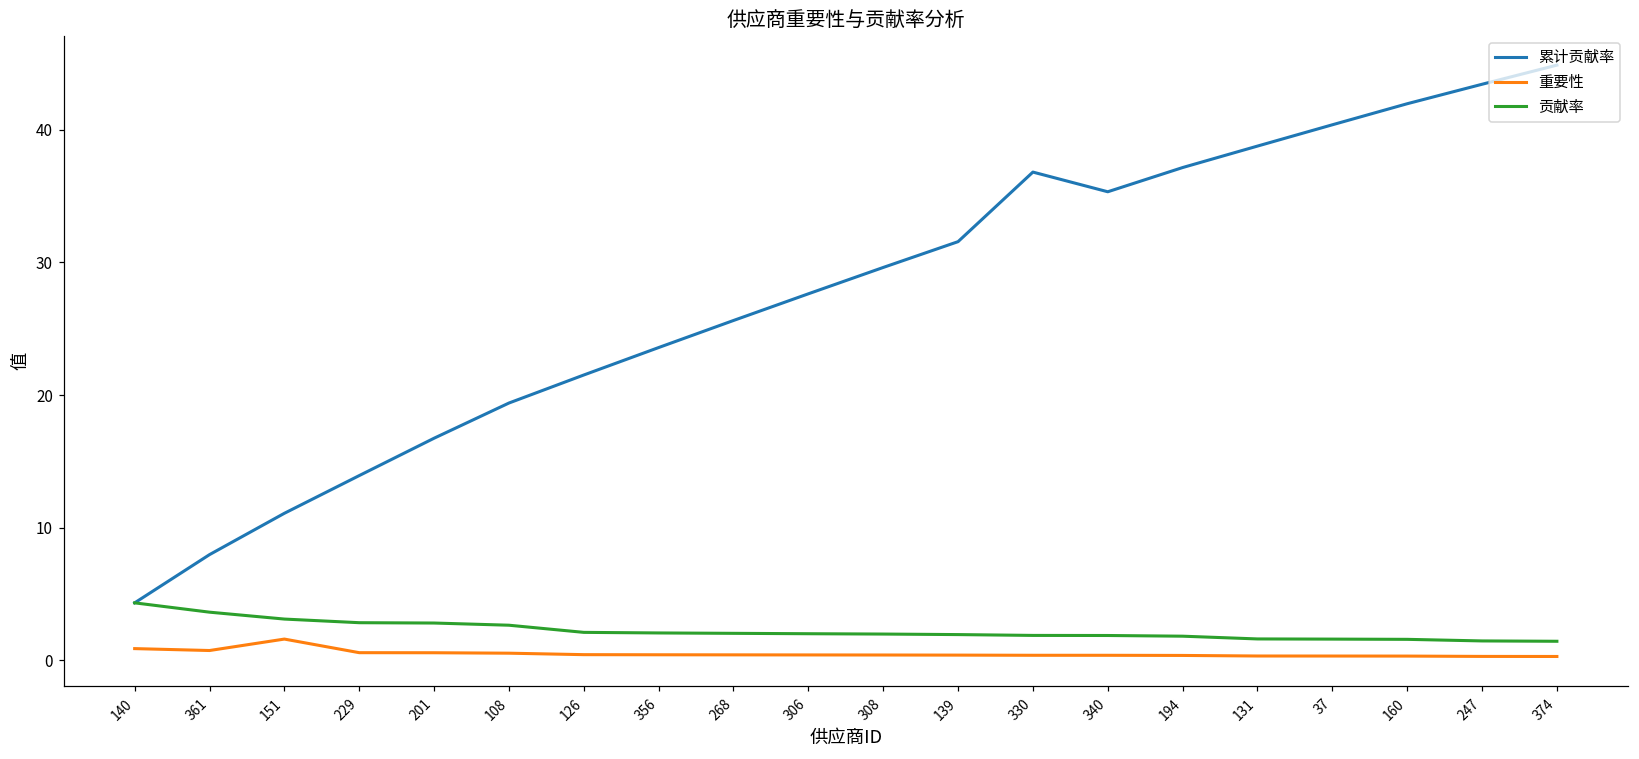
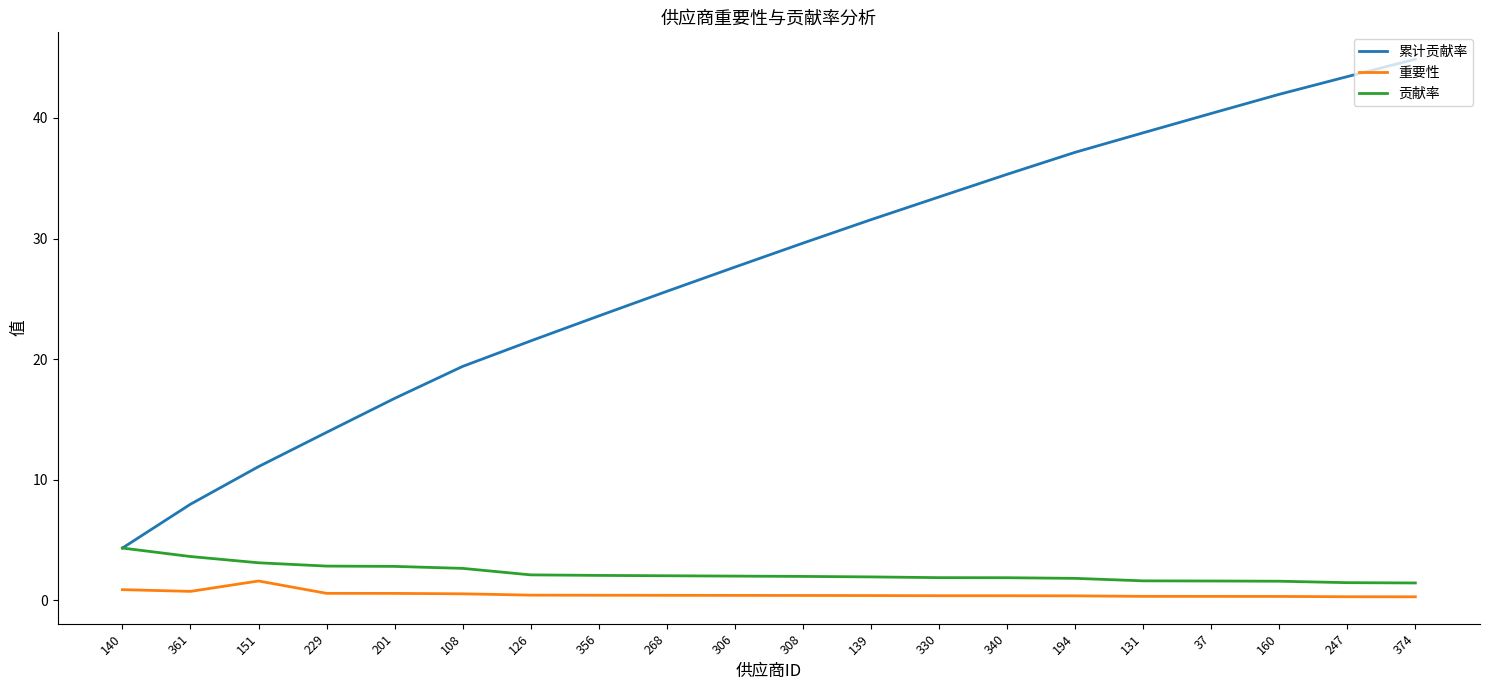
  {
    "累计贡献率": {
      "361": 8.0,
      "151": 11.1,
      "229": 13.9,
      "201": 16.7,
      "108": 19.4,
      "126": 21.5,
      "356": 23.6,
      "268": 25.6,
      "306": 27.6,
      "308": 29.6,
      "139": 31.6,
-     "330": 36.8,
+     "330": 33.4,
      "340": 35.3,
      "194": 37.1,
      "131": 38.8,
      "37": 40.4,
      "160": 42.0,
      "247": 43.4
    },
    "重要性": {
      "140": 0.9,
      "361": 0.7,
      "151": 1.6,
      "229": 0.6,
      "201": 0.6,
      "108": 0.5,
      "126": 0.4,
      "356": 0.4,
      "268": 0.4,
      "306": 0.4,
      "308": 0.4,
      "139": 0.4,
      "330": 0.4,
      "340": 0.4,
      "194": 0.4,
      "131": 0.3,
      "37": 0.3,
      "160": 0.3,
      "247": 0.3,
      "374": 0.3
    },
    "贡献率": {
      "361": 3.6,
      "151": 3.1,
      "229": 2.8,
      "201": 2.8,
      "108": 2.7,
      "126": 2.1,
      "356": 2.1,
      "268": 2.0,
      "306": 2.0,
      "308": 2.0,
      "139": 1.9,
      "330": 1.9,
      "340": 1.9,
      "194": 1.8,
      "131": 1.6,
      "37": 1.6,
      "160": 1.6,
      "247": 1.5,
      "374": 1.4
    }
  }
